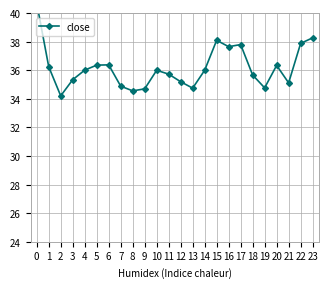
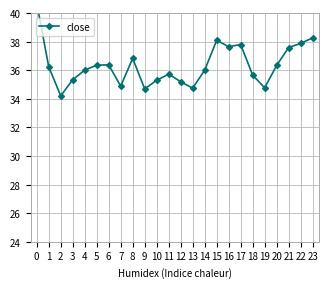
  {
    "1": 36.3,
    "2": 34.2,
    "3": 35.3,
    "4": 36.0,
    "5": 36.4,
    "6": 36.4,
    "7": 34.9,
-   "8": 34.6,
+   "8": 36.8,
    "9": 34.7,
-   "10": 36.0,
+   "10": 35.3,
    "11": 35.7,
    "12": 35.2,
    "13": 34.8,
    "14": 36.0,
    "15": 38.1,
    "16": 37.7,
    "17": 37.8,
    "18": 35.7,
    "19": 34.8,
    "20": 36.3,
-   "21": 35.1,
+   "21": 37.6,
    "22": 37.9,
    "23": 38.3
  }
